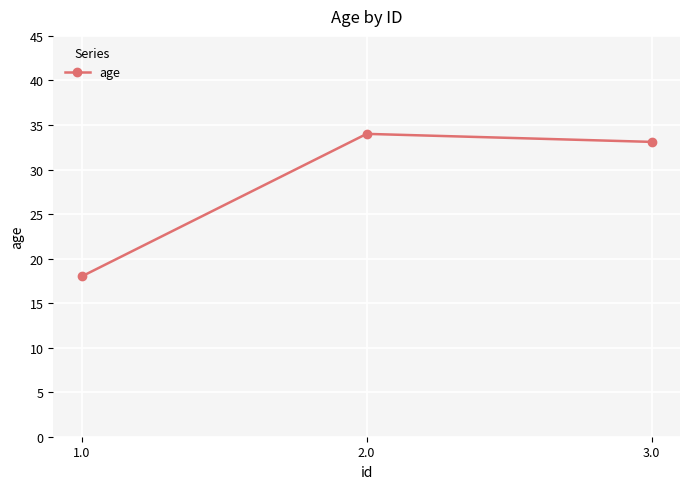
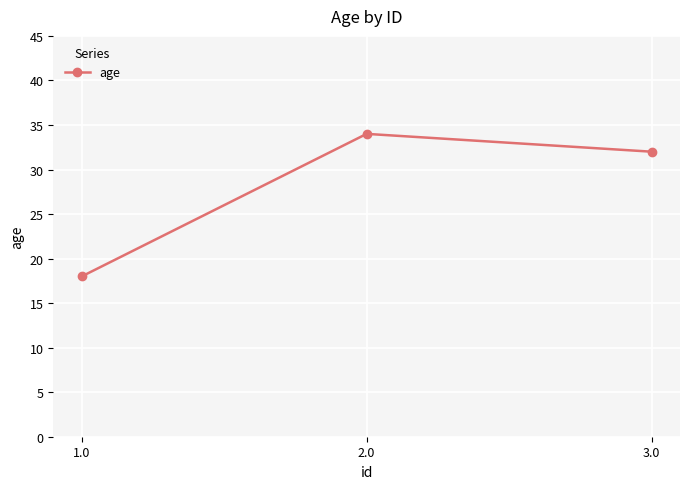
  {
    "1.0": 18,
    "2.0": 34,
-   "3.0": 33
+   "3.0": 32
  }
